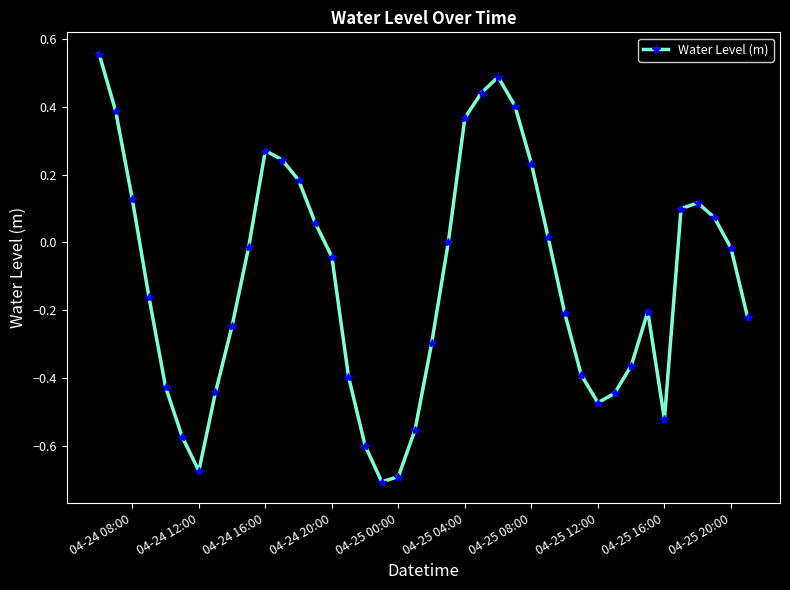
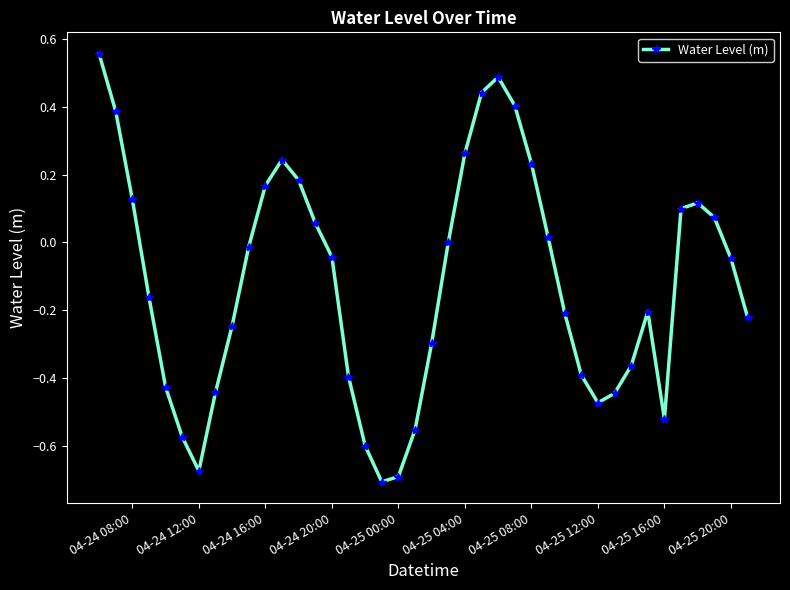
  {
    "04-24 08:00": 0.13,
    "04-24 12:00": -0.67,
-   "04-24 16:00": 0.27,
+   "04-24 16:00": 0.17,
    "04-24 20:00": -0.04,
    "04-25 00:00": -0.69,
-   "04-25 04:00": 0.37,
+   "04-25 04:00": 0.26,
    "04-25 08:00": 0.23,
    "04-25 12:00": -0.47,
    "04-25 16:00": -0.52,
-   "04-25 20:00": -0.02
+   "04-25 20:00": -0.05
  }
